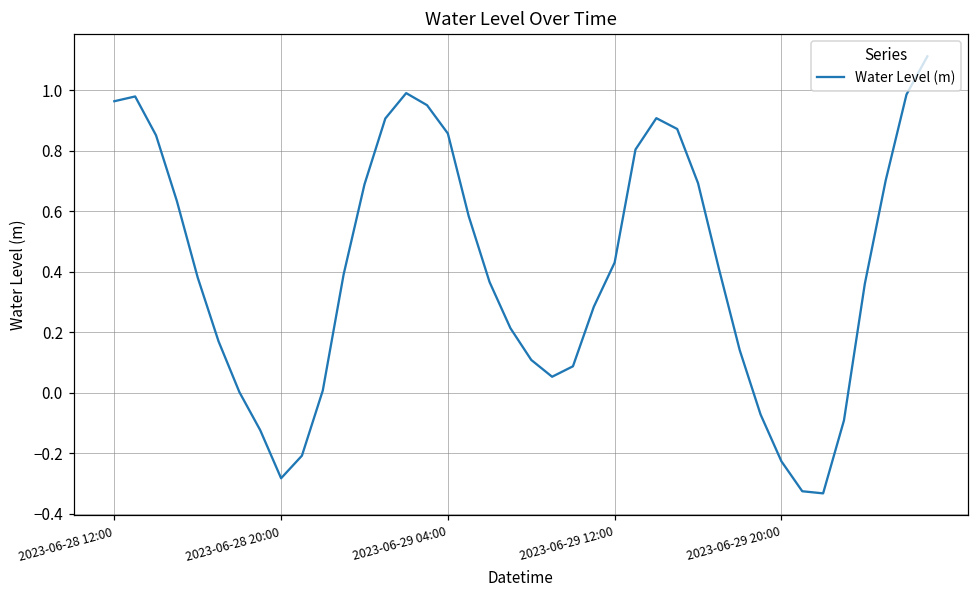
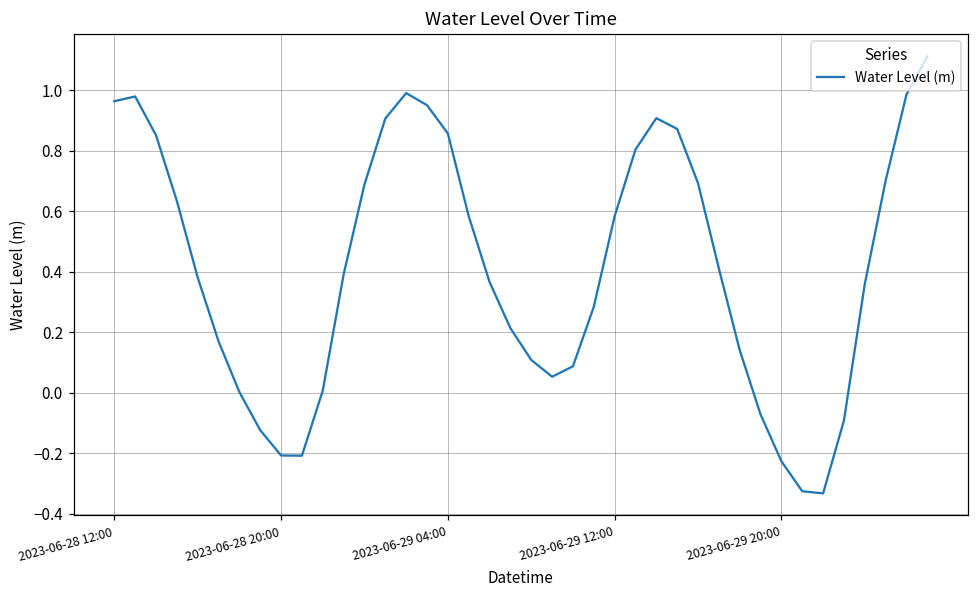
  {
    "2023-06-28 12:00": 0.96,
-   "2023-06-28 20:00": -0.28,
+   "2023-06-28 20:00": -0.21,
    "2023-06-29 04:00": 0.86,
-   "2023-06-29 12:00": 0.43,
+   "2023-06-29 12:00": 0.58,
    "2023-06-29 20:00": -0.23
  }
